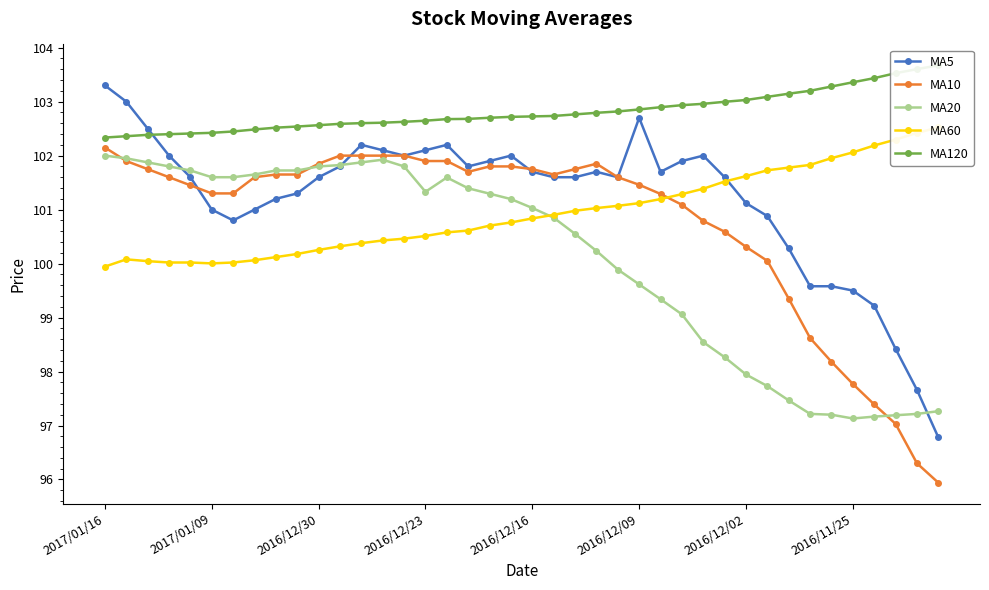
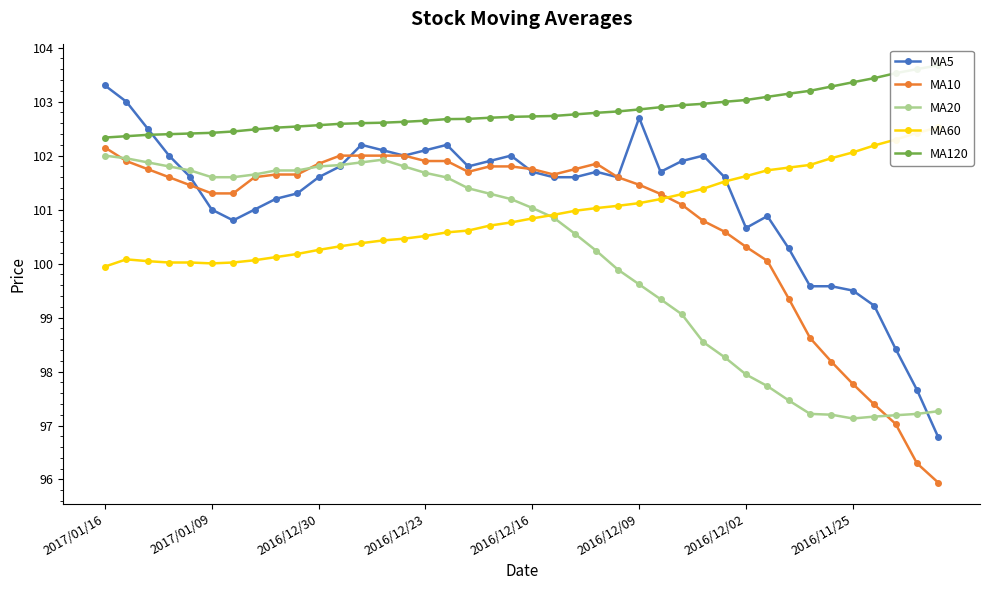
  {
    "MA5": {
      "2017/01/16": 103.3,
      "2017/01/09": 101.0,
      "2016/12/30": 101.6,
      "2016/12/23": 102.1,
      "2016/12/16": 101.7,
      "2016/12/09": 102.7,
-     "2016/12/02": 101.1,
+     "2016/12/02": 100.7,
      "2016/11/25": 99.5
    },
    "MA10": {
      "2017/01/16": 102.2,
      "2017/01/09": 101.3,
      "2016/12/30": 101.9,
      "2016/12/23": 101.9,
      "2016/12/16": 101.8,
      "2016/12/09": 101.5,
      "2016/12/02": 100.3,
      "2016/11/25": 97.8
    },
    "MA20": {
      "2017/01/16": 102.0,
      "2017/01/09": 101.6,
      "2016/12/30": 101.8,
-     "2016/12/23": 101.3,
+     "2016/12/23": 101.7,
      "2016/12/16": 101.0,
      "2016/12/09": 99.6,
      "2016/12/02": 97.9,
      "2016/11/25": 97.1
    },
    "MA60": {
      "2017/01/16": 99.9,
      "2017/01/09": 100.0,
      "2016/12/30": 100.3,
      "2016/12/23": 100.5,
      "2016/12/16": 100.8,
      "2016/12/09": 101.1,
      "2016/12/02": 101.6,
      "2016/11/25": 102.1
    },
    "MA120": {
      "2017/01/16": 102.3,
      "2017/01/09": 102.4,
      "2016/12/30": 102.6,
      "2016/12/23": 102.6,
      "2016/12/16": 102.7,
      "2016/12/09": 102.9,
      "2016/12/02": 103.0,
      "2016/11/25": 103.4
    }
  }
